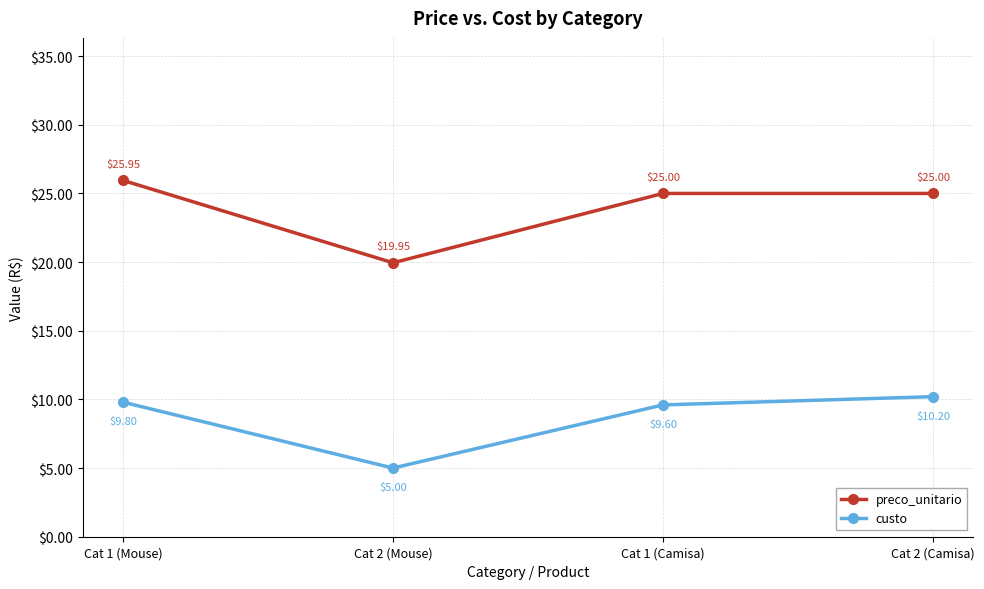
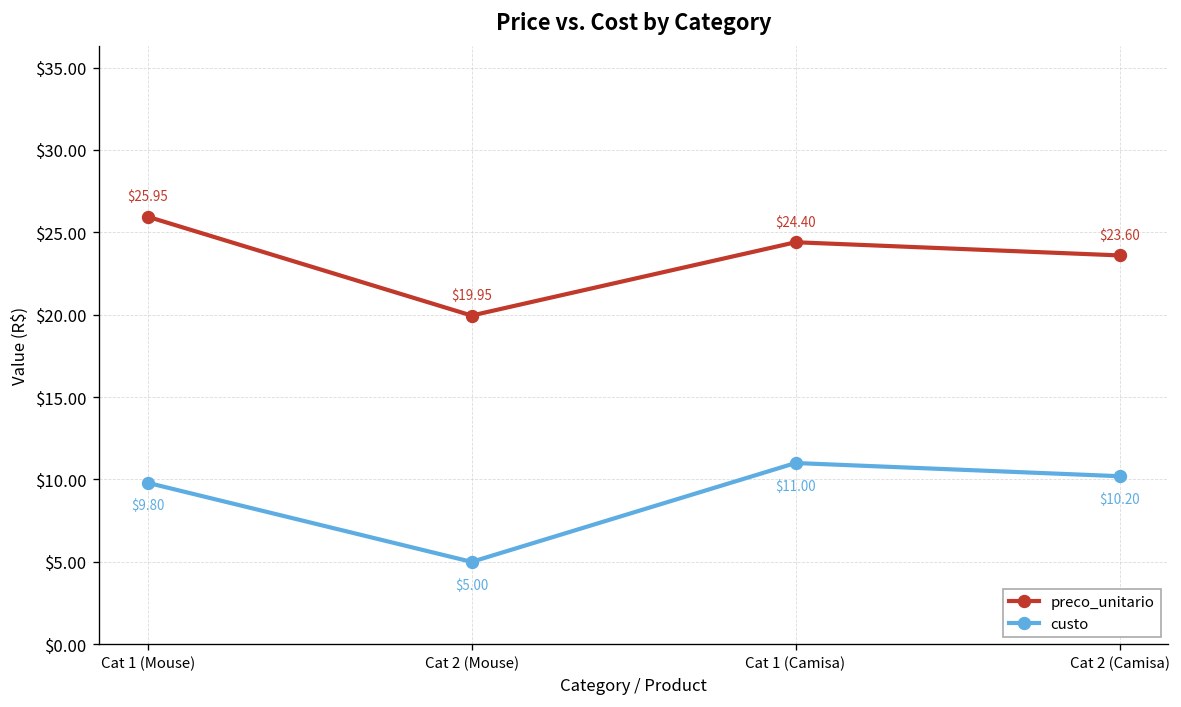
  {
    "preco_unitario": {
      "Cat 1 (Mouse)": "$25.95",
      "Cat 2 (Mouse)": "$19.95",
-     "Cat 1 (Camisa)": "$25.00",
-     "Cat 2 (Camisa)": "$25.00"
+     "Cat 1 (Camisa)": "$24.40",
+     "Cat 2 (Camisa)": "$23.60"
    },
    "custo": {
      "Cat 1 (Mouse)": "$9.80",
      "Cat 2 (Mouse)": "$5.00",
-     "Cat 1 (Camisa)": "$9.60",
+     "Cat 1 (Camisa)": "$11.00",
      "Cat 2 (Camisa)": "$10.20"
    }
  }
